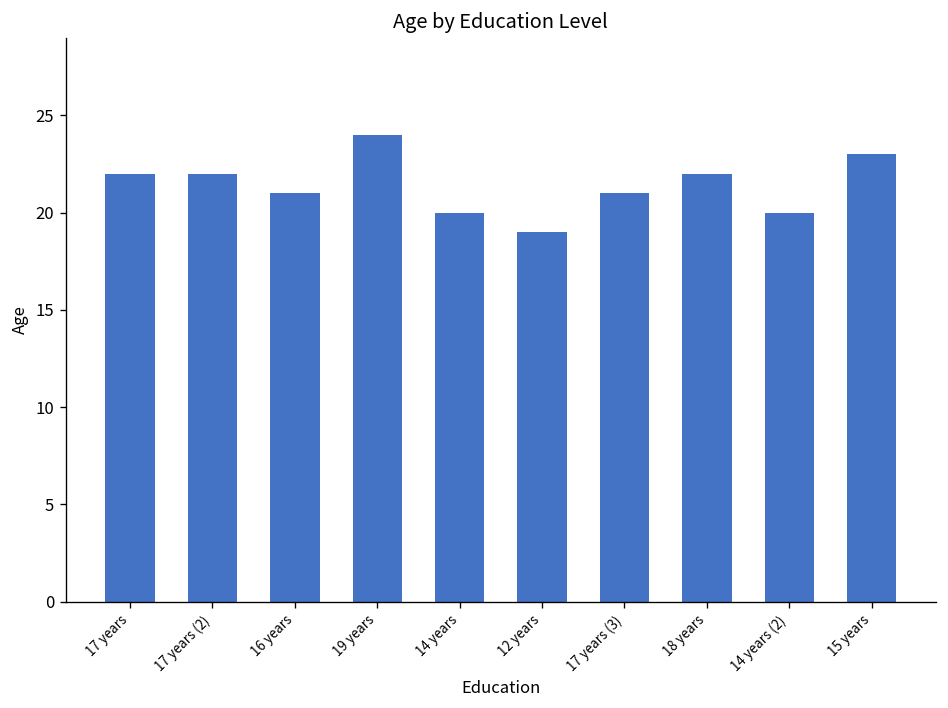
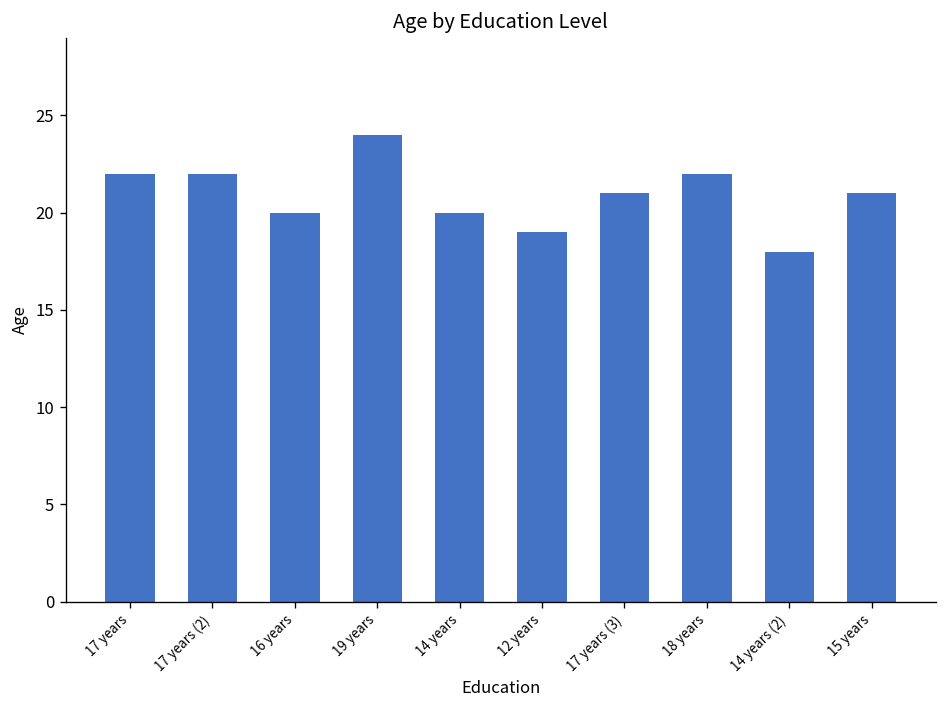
  {
    "17 years": 22,
    "17 years (2)": 22,
-   "16 years": 21,
+   "16 years": 20,
    "19 years": 24,
    "14 years": 20,
    "12 years": 19,
    "17 years (3)": 21,
    "18 years": 22,
-   "14 years (2)": 20,
-   "15 years": 23
+   "14 years (2)": 18,
+   "15 years": 21
  }
